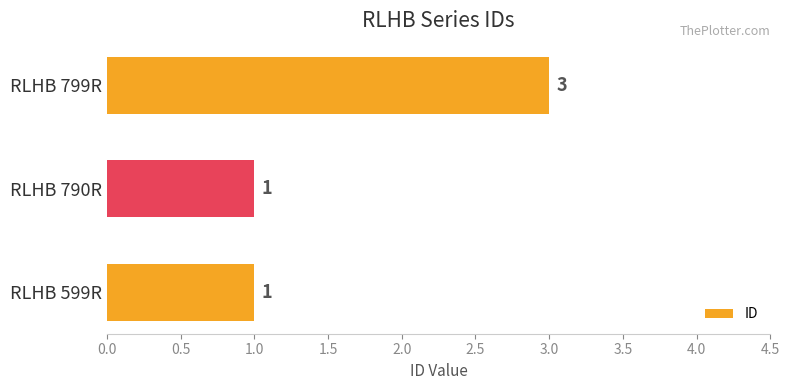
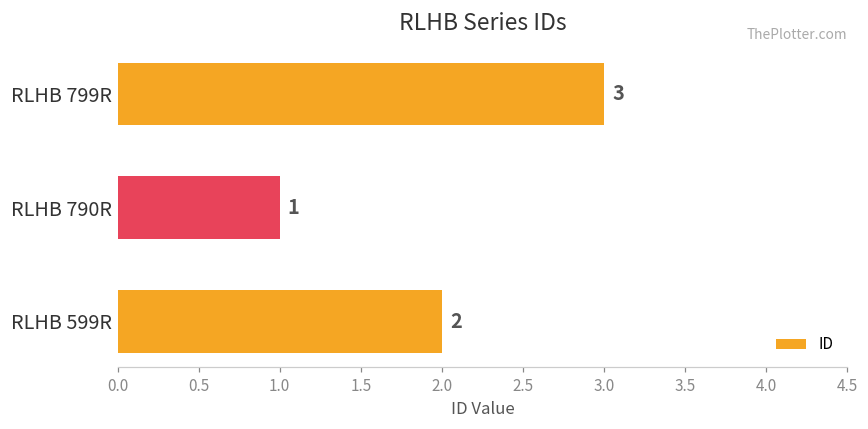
  {
    "RLHB 799R": 3,
    "RLHB 790R": 1,
-   "RLHB 599R": 1
+   "RLHB 599R": 2
  }
